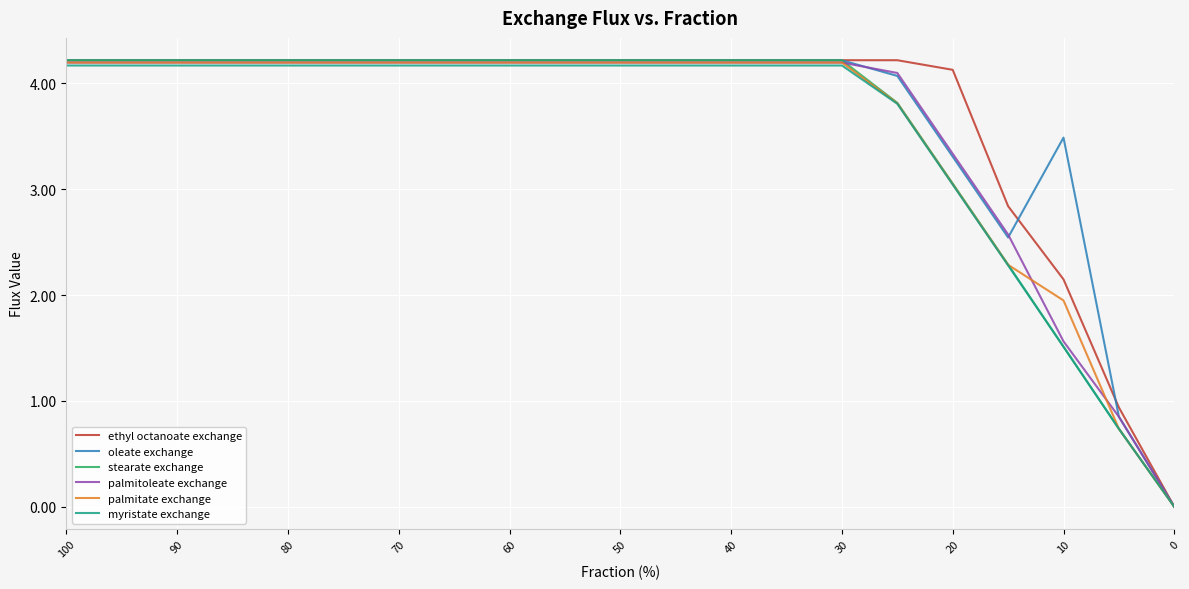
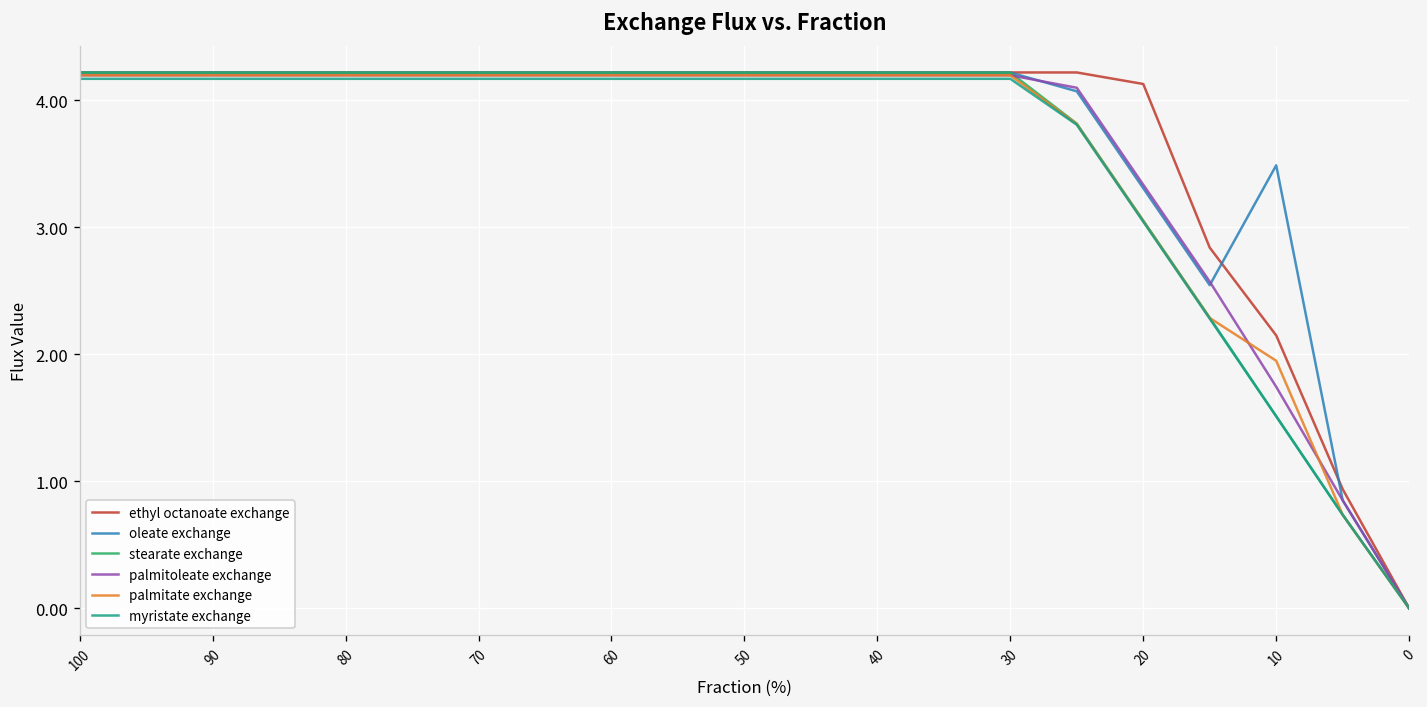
  {
    "ethyl octanoate exchange": {
      "20": 4.13,
      "10": 2.15
    },
    "oleate exchange": {
      "20": 3.31,
      "10": 3.49
    },
    "palmitoleate exchange": {
      "20": 3.33,
-     "10": 1.56
+     "10": 1.74
    },
    "palmitate exchange": {
      "10": 1.95
    }
  }
